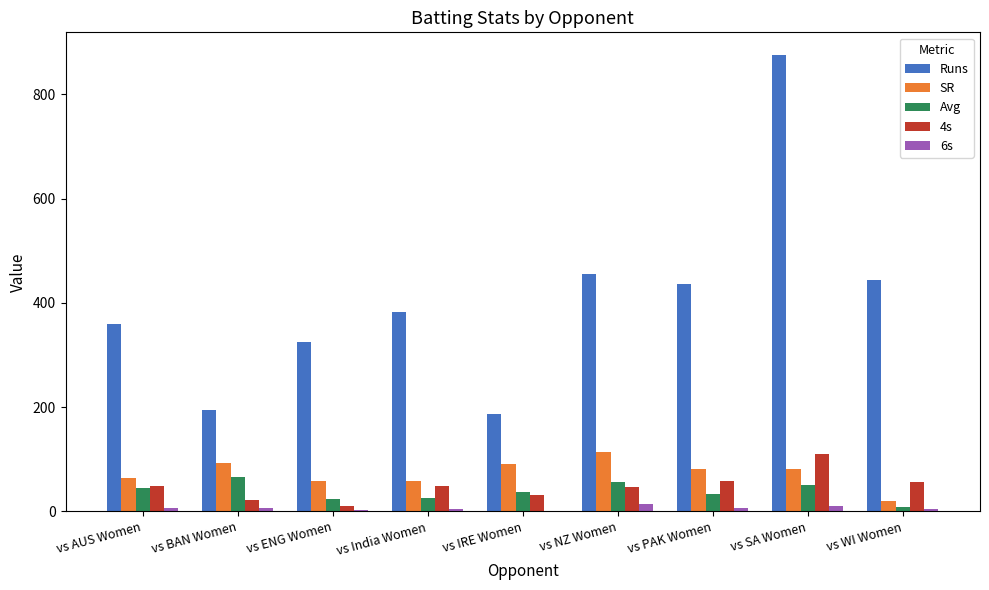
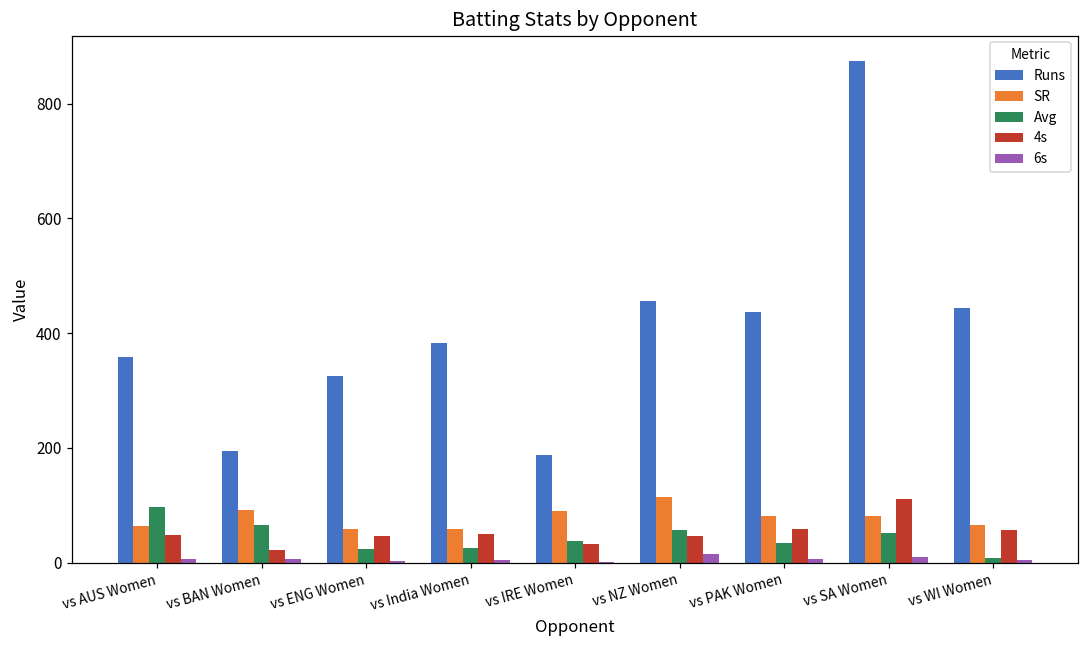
  {
    "Runs": {
      "vs AUS Women": 360,
      "vs BAN Women": 200,
      "vs ENG Women": 330,
      "vs India Women": 380,
      "vs IRE Women": 190,
      "vs NZ Women": 460,
      "vs PAK Women": 440,
      "vs SA Women": 880,
      "vs WI Women": 440
    },
    "SR": {
      "vs AUS Women": 60,
      "vs BAN Women": 90,
      "vs ENG Women": 60,
      "vs India Women": 60,
      "vs IRE Women": 90,
      "vs NZ Women": 110,
      "vs PAK Women": 80,
      "vs SA Women": 80,
-     "vs WI Women": 20
+     "vs WI Women": 70
    },
    "Avg": {
-     "vs AUS Women": 40,
+     "vs AUS Women": 100,
      "vs BAN Women": 70,
      "vs ENG Women": 20,
      "vs India Women": 30,
      "vs IRE Women": 40,
      "vs NZ Women": 60,
      "vs PAK Women": 30,
      "vs SA Women": 50,
      "vs WI Women": 10
    },
    "4s": {
      "vs AUS Women": 50,
      "vs BAN Women": 20,
-     "vs ENG Women": 10,
+     "vs ENG Women": 50,
      "vs India Women": 50,
      "vs IRE Women": 30,
      "vs NZ Women": 50,
      "vs PAK Women": 60,
      "vs SA Women": 110,
      "vs WI Women": 60
    },
    "6s": {
      "vs AUS Women": 10,
      "vs BAN Women": 10,
      "vs India Women": 10,
      "vs NZ Women": 10,
      "vs PAK Women": 10,
      "vs SA Women": 10
    }
  }
